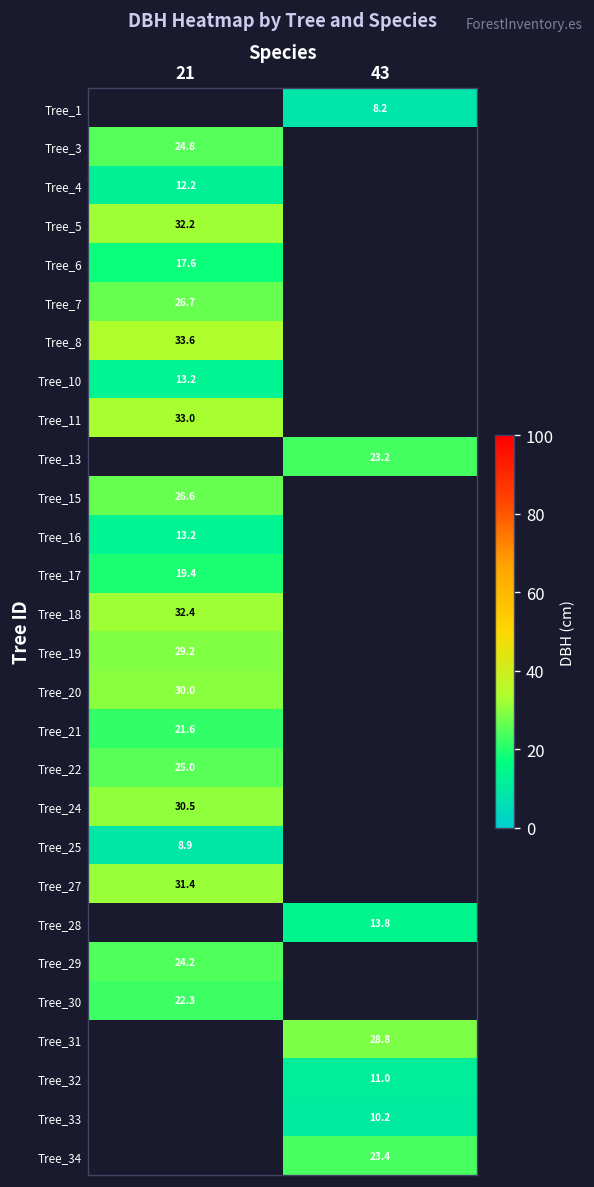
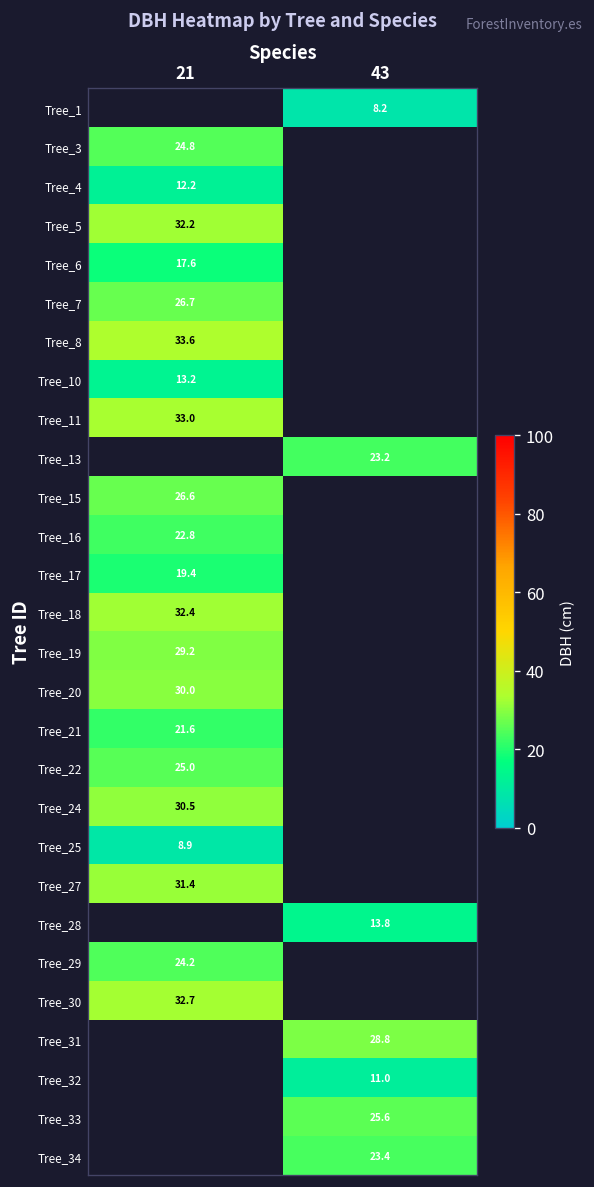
  {
    "Tree_1": {
      "43": 8.2
    },
    "Tree_3": {
      "21": 24.8
    },
    "Tree_4": {
      "21": 12.2
    },
    "Tree_5": {
      "21": 32.2
    },
    "Tree_6": {
      "21": 17.6
    },
    "Tree_7": {
      "21": 26.7
    },
    "Tree_8": {
      "21": 33.6
    },
    "Tree_10": {
      "21": 13.2
    },
    "Tree_11": {
      "21": 33.0
    },
    "Tree_13": {
      "43": 23.2
    },
    "Tree_15": {
      "21": 26.6
    },
    "Tree_16": {
-     "21": 13.2
+     "21": 22.8
    },
    "Tree_17": {
      "21": 19.4
    },
    "Tree_18": {
      "21": 32.4
    },
    "Tree_19": {
      "21": 29.2
    },
    "Tree_20": {
      "21": 30.0
    },
    "Tree_21": {
      "21": 21.6
    },
    "Tree_22": {
      "21": 25.0
    },
    "Tree_24": {
      "21": 30.5
    },
    "Tree_25": {
      "21": 8.9
    },
    "Tree_27": {
      "21": 31.4
    },
    "Tree_28": {
      "43": 13.8
    },
    "Tree_29": {
      "21": 24.2
    },
    "Tree_30": {
-     "21": 22.3
+     "21": 32.7
    },
    "Tree_31": {
      "43": 28.8
    },
    "Tree_32": {
      "43": 11.0
    },
    "Tree_33": {
-     "43": 10.2
+     "43": 25.6
    },
    "Tree_34": {
      "43": 23.4
    }
  }
